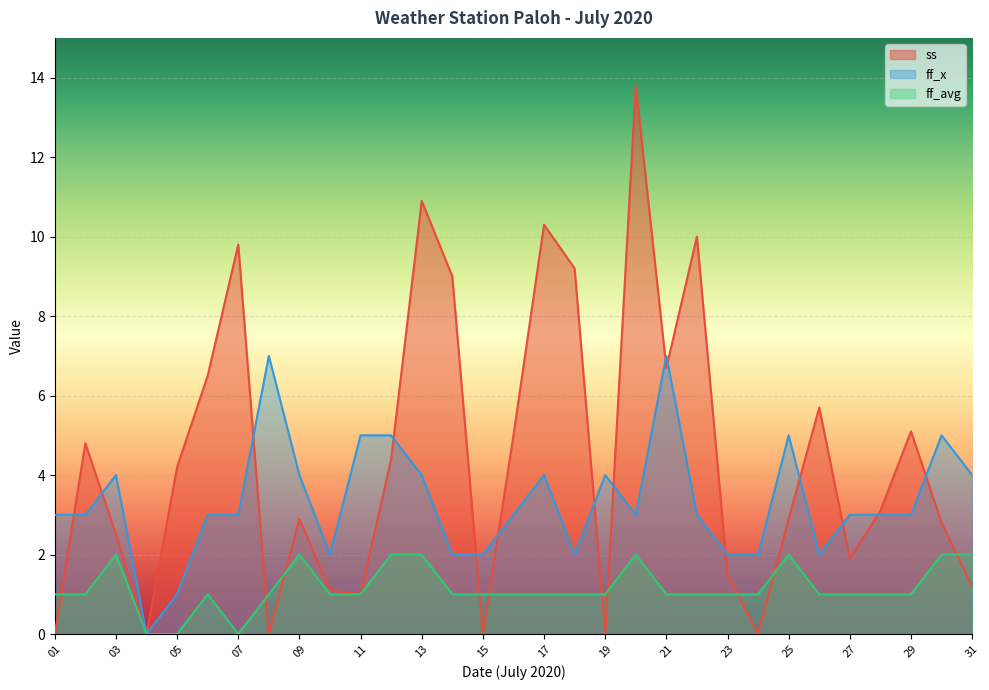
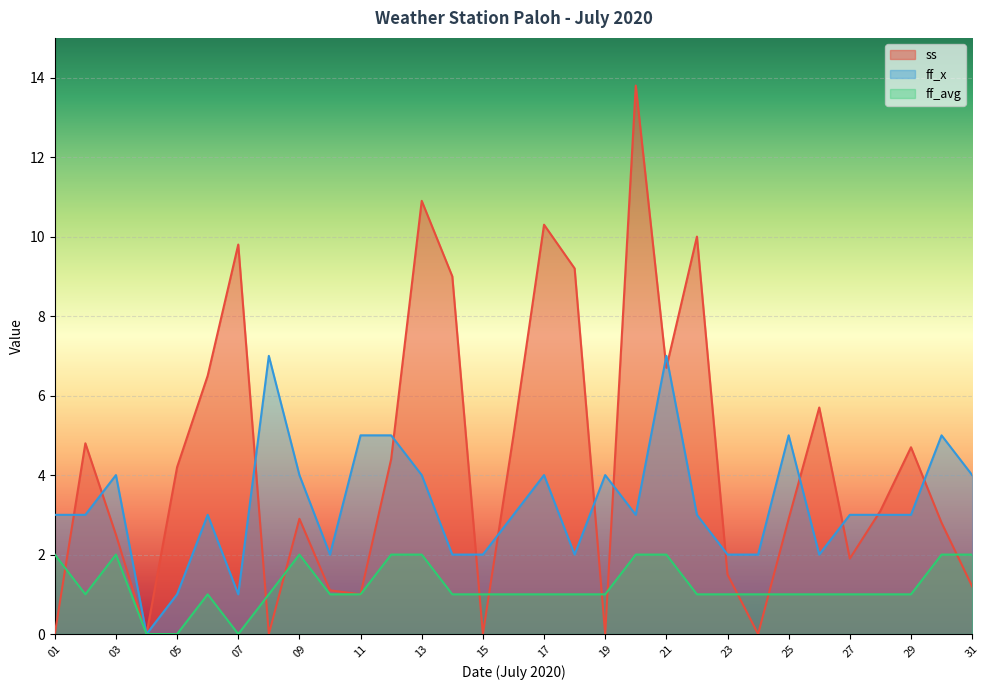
  {
    "ss": {
      "01": 0.0,
      "03": 2.5,
      "05": 4.2,
      "07": 9.8,
      "09": 2.9,
      "13": 10.9,
      "15": 0.0,
      "17": 10.3,
      "19": 0.0,
      "21": 6.7,
      "23": 1.5,
      "25": 2.9,
      "27": 1.9,
-     "29": 5.1,
+     "29": 4.7,
      "31": 1.2
    },
    "ff_x": {
      "01": 3,
      "03": 4,
      "05": 1,
-     "07": 3,
+     "07": 1,
      "09": 4,
      "11": 5,
      "13": 4,
      "15": 2,
      "17": 4,
      "19": 4,
      "21": 7,
      "23": 2,
      "25": 5,
      "27": 3,
      "29": 3,
      "31": 4
    },
    "ff_avg": {
-     "01": 1,
+     "01": 2,
      "03": 2,
      "05": 0,
      "07": 0,
      "09": 2,
      "13": 2,
      "15": 1,
      "17": 1,
      "19": 1,
-     "21": 1,
+     "21": 2,
      "23": 1,
-     "25": 2,
+     "25": 1,
      "27": 1,
      "29": 1,
      "31": 2
    }
  }
